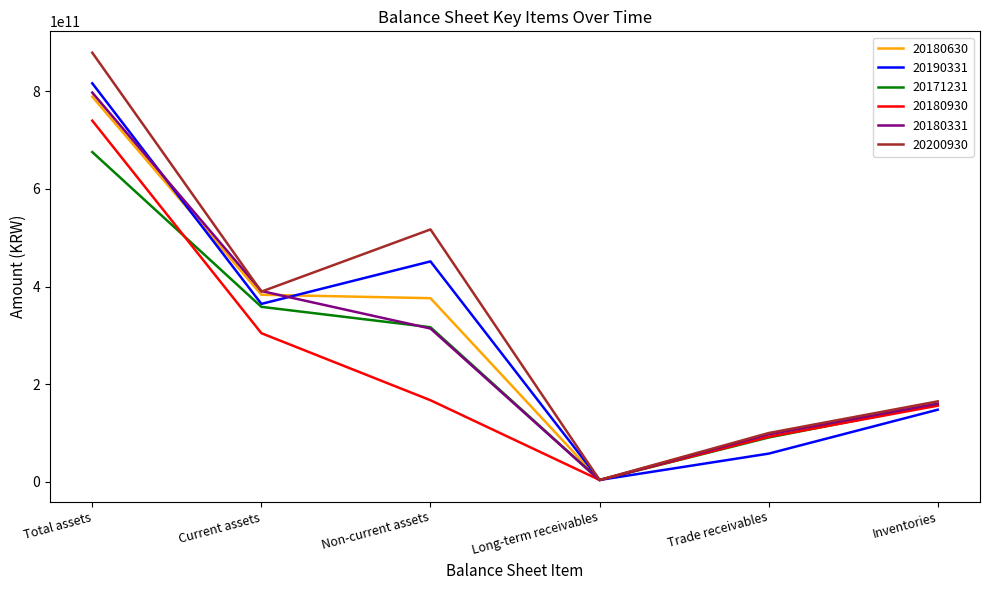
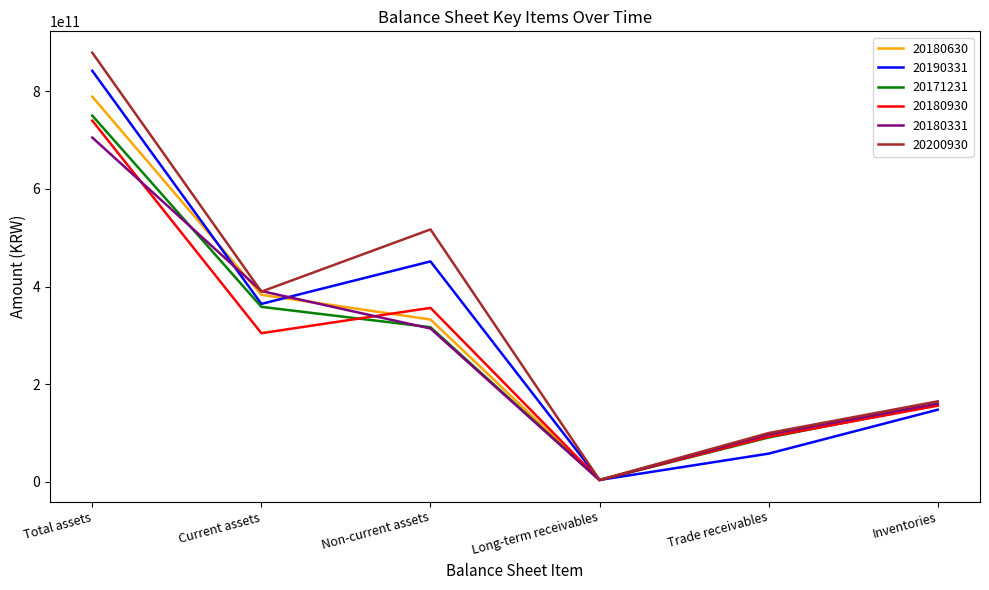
  {
    "20180630": {
      "Total assets": 790000000000,
      "Current assets": 380000000000,
-     "Non-current assets": 380000000000
+     "Non-current assets": 330000000000
    },
    "20190331": {
-     "Total assets": 820000000000,
+     "Total assets": 840000000000,
      "Current assets": 360000000000,
      "Non-current assets": 450000000000,
      "Trade receivables": 60000000000,
      "Inventories": 150000000000
    },
    "20171231": {
-     "Total assets": 680000000000,
+     "Total assets": 750000000000,
      "Current assets": 360000000000
    },
    "20180930": {
      "Total assets": 740000000000,
      "Current assets": 300000000000,
-     "Non-current assets": 170000000000
+     "Non-current assets": 360000000000
    },
    "20180331": {
-     "Total assets": 800000000000
+     "Total assets": 710000000000
    },
    "20200930": {
      "Total assets": 880000000000,
      "Non-current assets": 520000000000
    }
  }
